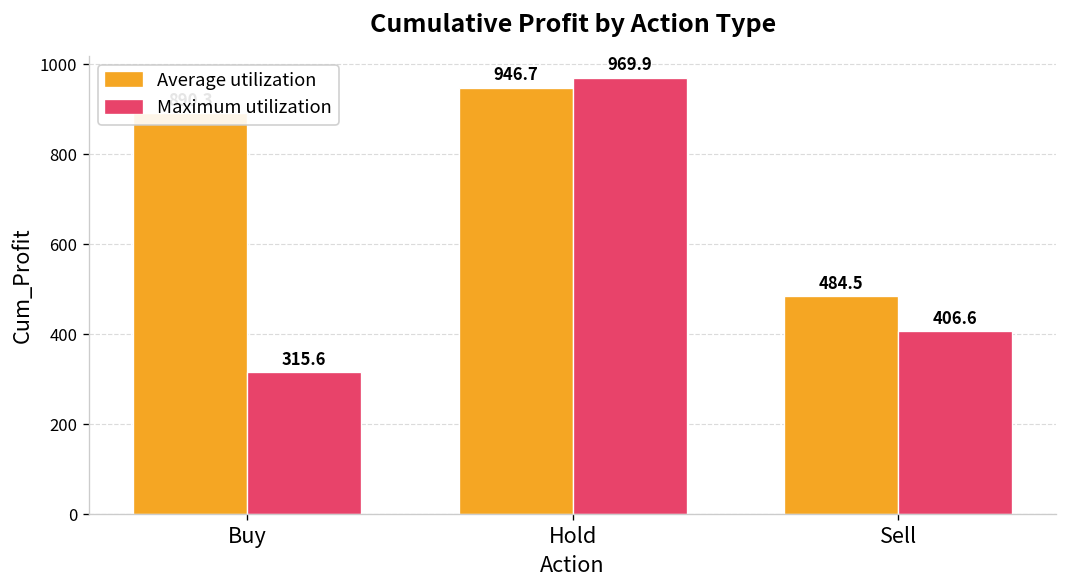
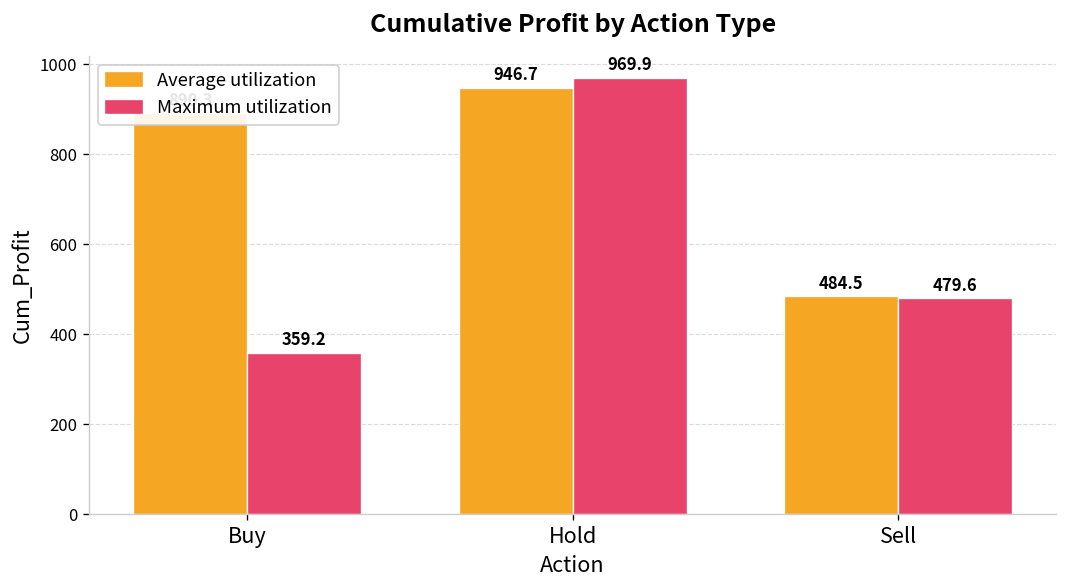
  {
    "Average utilization": {
      "Hold": 946.7,
      "Sell": 484.5
    },
    "Maximum utilization": {
-     "Buy": 315.6,
+     "Buy": 359.2,
      "Hold": 969.9,
-     "Sell": 406.6
+     "Sell": 479.6
    }
  }
